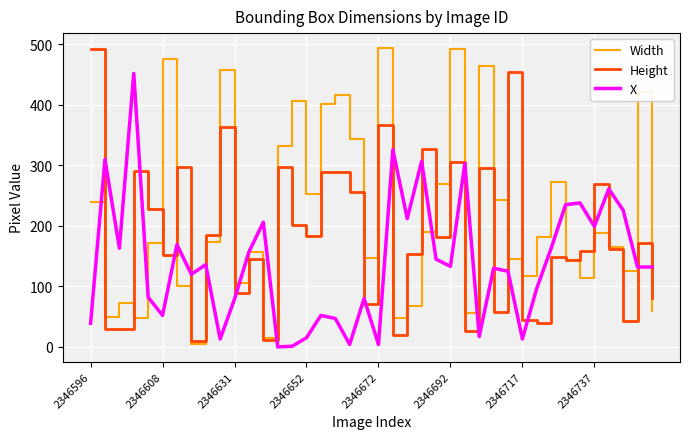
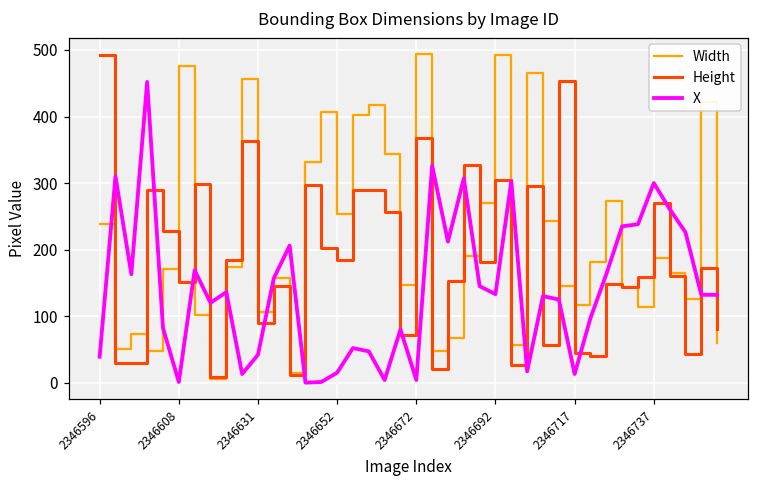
  {
    "Width": {
      "2346596": 240,
      "2346608": 480,
      "2346631": 110,
      "2346652": 250,
      "2346672": 490,
      "2346692": 490,
      "2346717": 120,
      "2346737": 190
    },
    "Height": {
      "2346596": 490,
      "2346608": 150,
      "2346631": 90,
      "2346652": 180,
      "2346672": 370,
      "2346692": 310,
      "2346717": 40,
      "2346737": 270
    },
    "X": {
      "2346596": 40,
-     "2346608": 50,
-     "2346631": 80,
+     "2346608": 0,
+     "2346631": 40,
      "2346652": 20,
      "2346672": 0,
      "2346692": 130,
      "2346717": 10,
-     "2346737": 200
+     "2346737": 300
    }
  }
